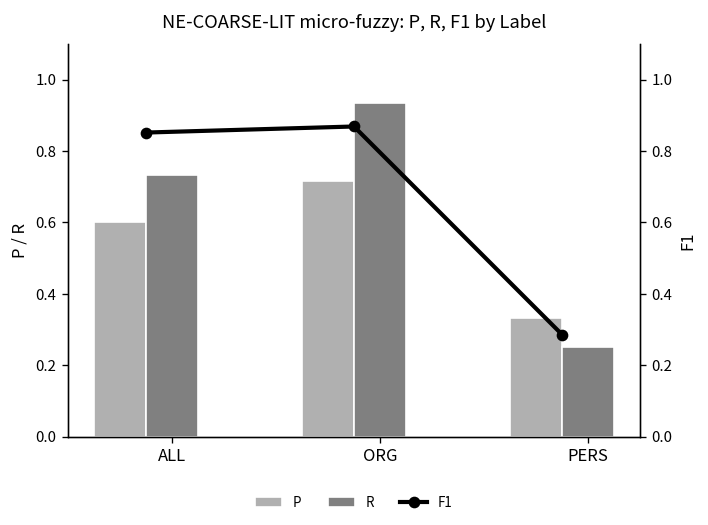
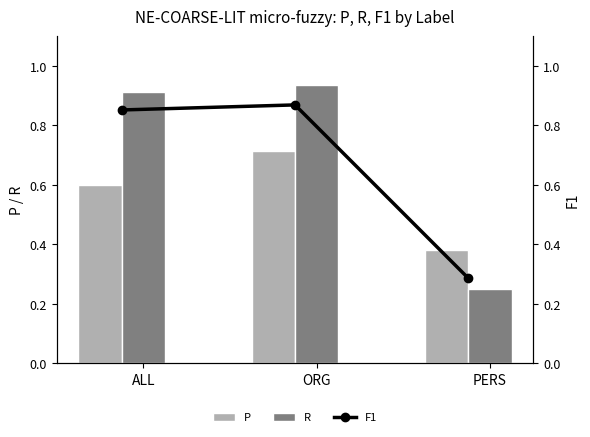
  {
    "P": {
      "ALL": 0.60,
      "ORG": 0.72,
-     "PERS": 0.33
+     "PERS": 0.38
    },
    "R": {
-     "ALL": 0.73,
+     "ALL": 0.91,
      "ORG": 0.94,
      "PERS": 0.25
    }
  }
